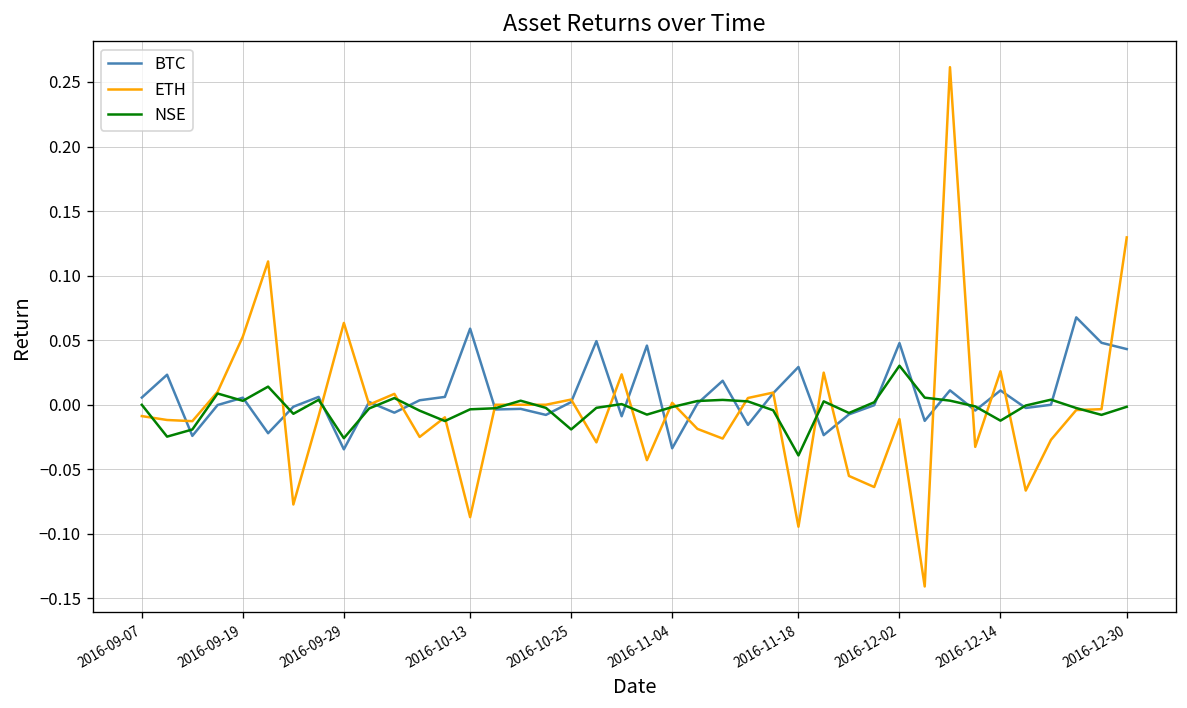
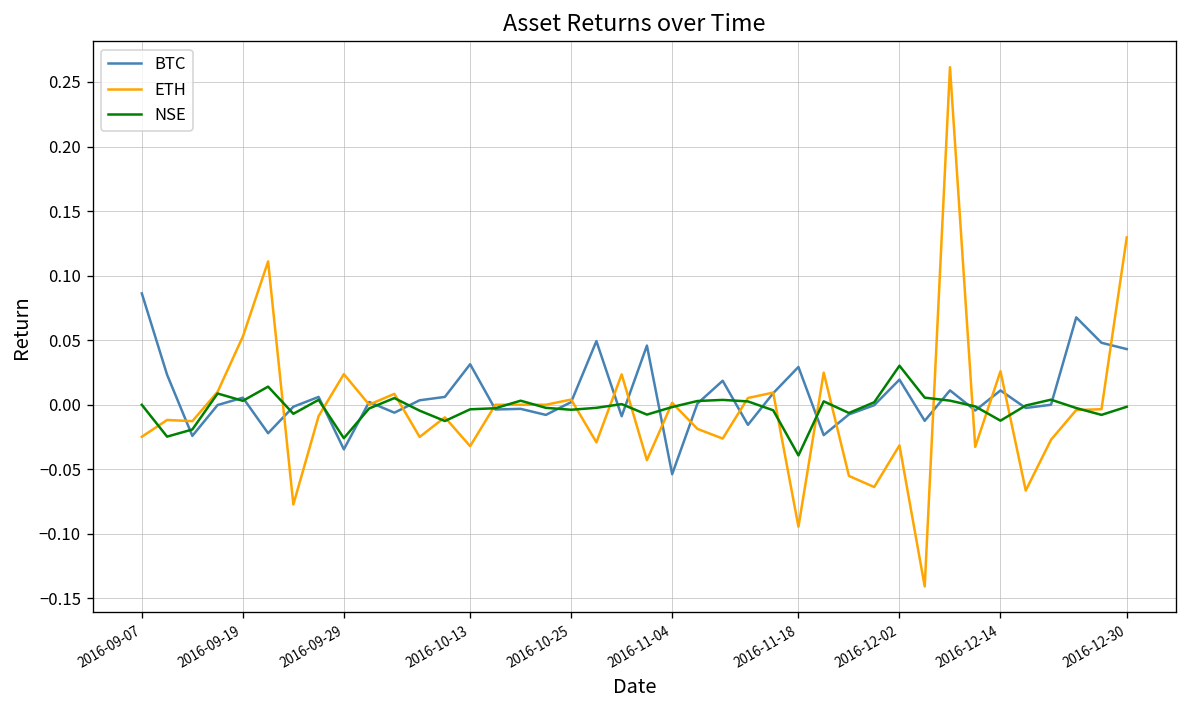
  {
    "BTC": {
-     "2016-09-07": 0.006,
+     "2016-09-07": 0.086,
      "2016-09-19": 0.005,
      "2016-09-29": -0.035,
-     "2016-10-13": 0.059,
-     "2016-11-04": -0.034,
+     "2016-10-13": 0.031,
+     "2016-11-04": -0.054,
      "2016-11-18": 0.029,
-     "2016-12-02": 0.048,
+     "2016-12-02": 0.019,
      "2016-12-14": 0.011,
      "2016-12-30": 0.043
    },
    "ETH": {
-     "2016-09-07": -0.009,
+     "2016-09-07": -0.025,
      "2016-09-19": 0.053,
-     "2016-09-29": 0.063,
-     "2016-10-13": -0.087,
+     "2016-09-29": 0.024,
+     "2016-10-13": -0.032,
      "2016-11-04": 0.001,
      "2016-11-18": -0.094,
-     "2016-12-02": -0.011,
+     "2016-12-02": -0.031,
      "2016-12-14": 0.026,
      "2016-12-30": 0.130
    },
    "NSE": {
      "2016-09-07": 0.000,
      "2016-09-19": 0.003,
      "2016-09-29": -0.026,
      "2016-10-13": -0.004,
-     "2016-10-25": -0.019,
+     "2016-10-25": -0.004,
      "2016-11-04": -0.002,
      "2016-11-18": -0.039,
      "2016-12-02": 0.030,
      "2016-12-14": -0.012,
      "2016-12-30": -0.002
    }
  }
